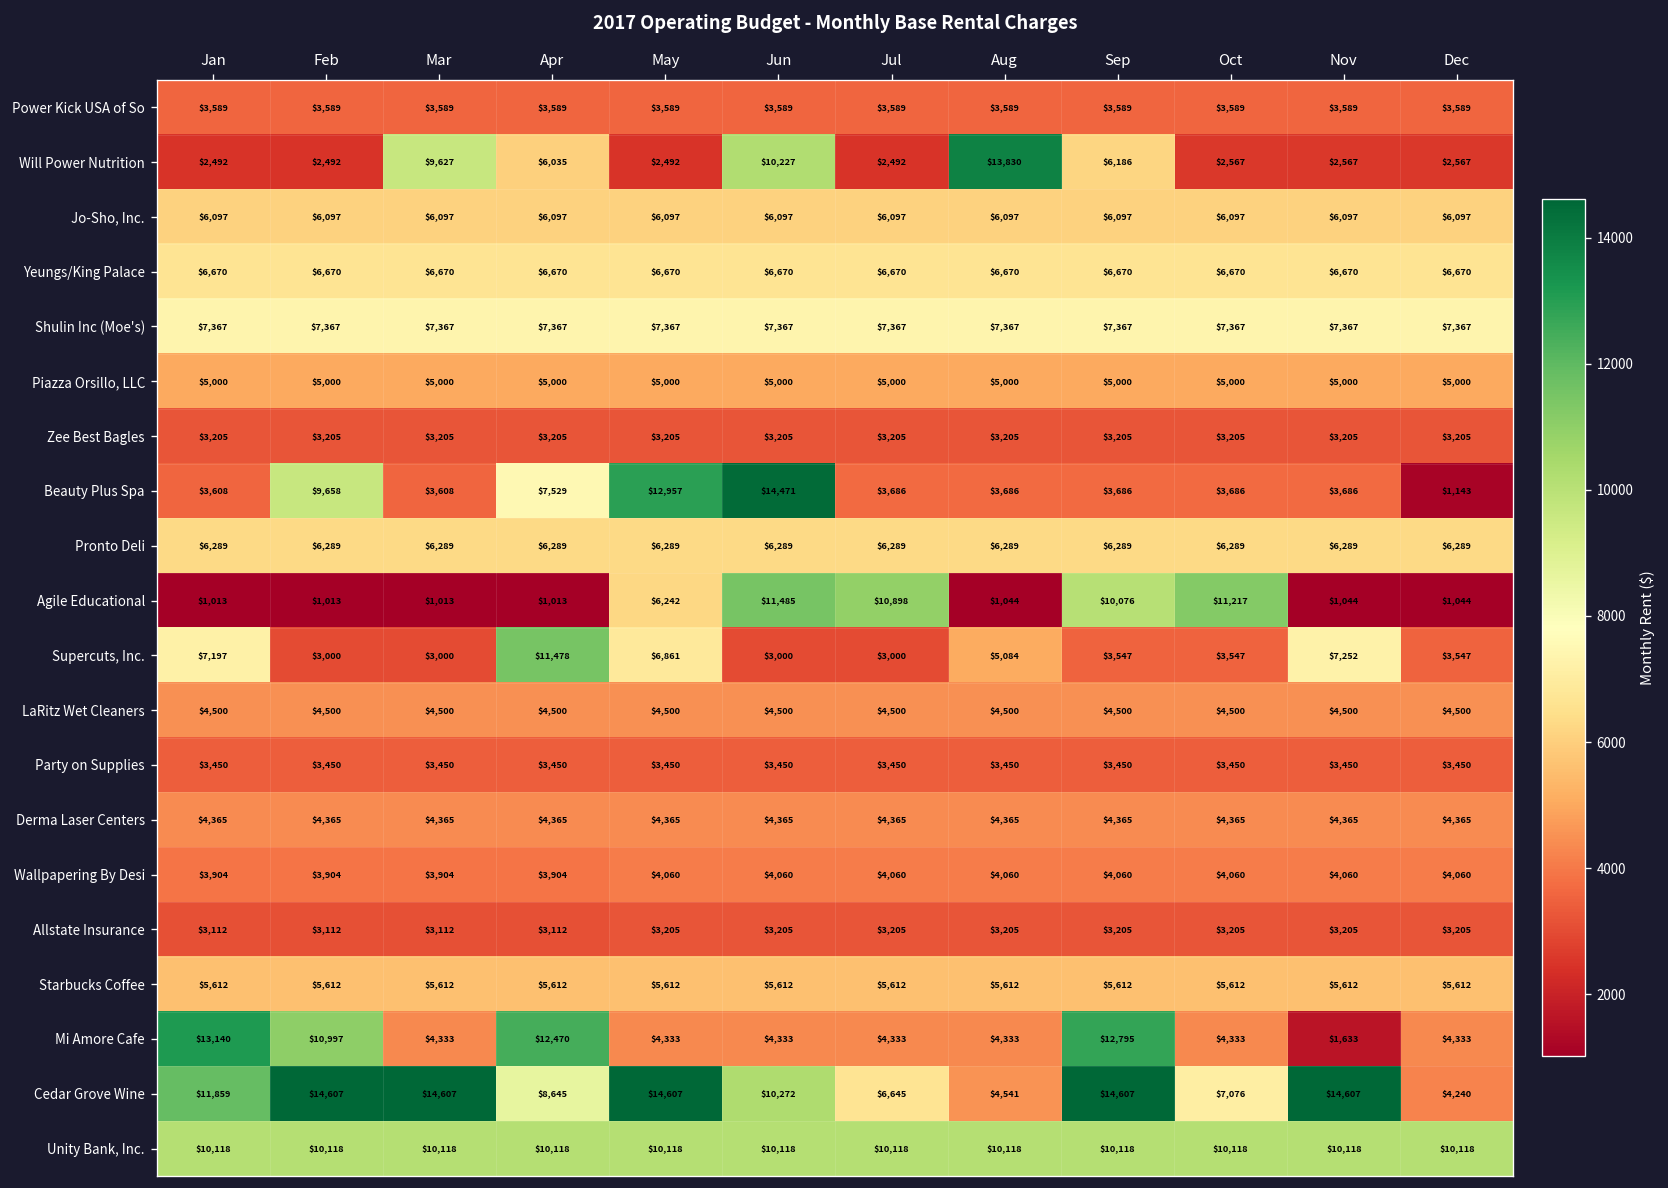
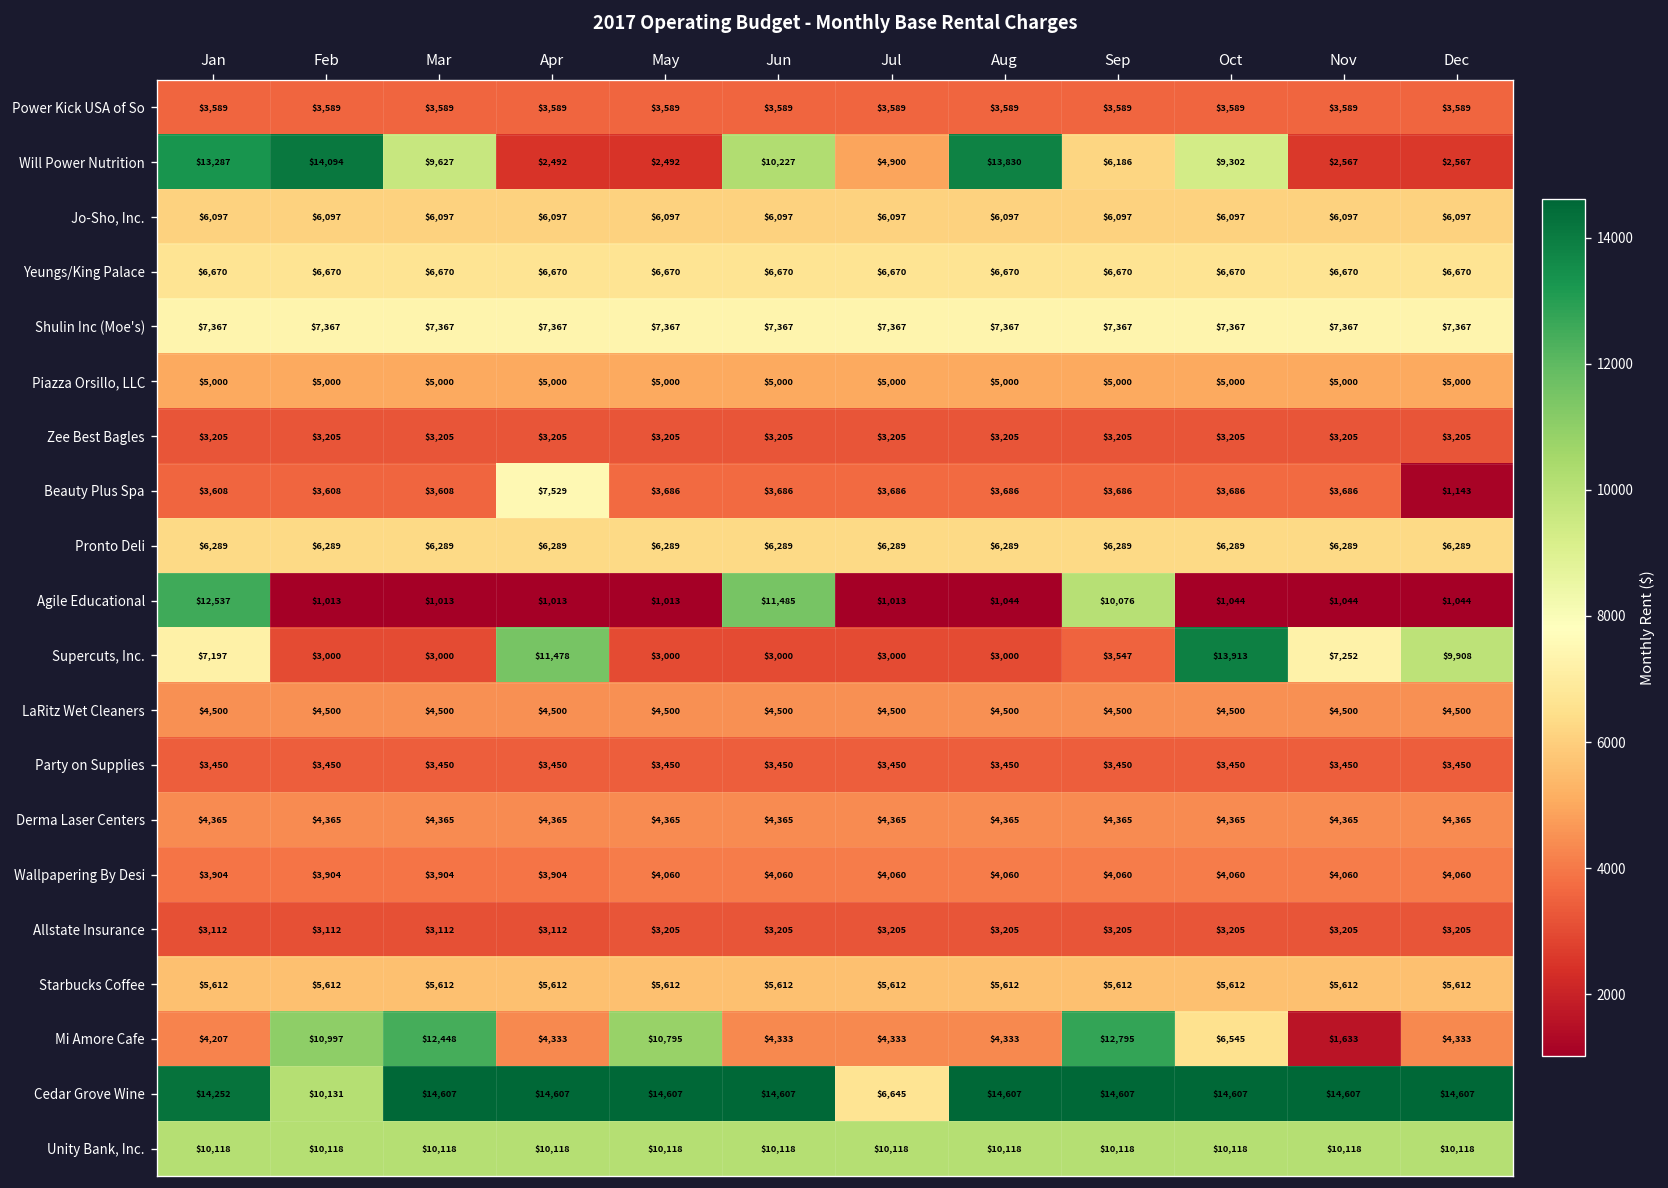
  {
    "Will Power Nutrition": {
-     "Jan": "$2,492",
-     "Feb": "$2,492",
+     "Jan": "$13,287",
+     "Feb": "$14,094",
      "Mar": "$9,627",
-     "Apr": "$6,035",
+     "Apr": "$2,492",
      "May": "$2,492",
      "Jun": "$10,227",
-     "Jul": "$2,492",
+     "Jul": "$4,900",
      "Aug": "$13,830",
      "Sep": "$6,186",
-     "Oct": "$2,567",
+     "Oct": "$9,302",
      "Nov": "$2,567",
      "Dec": "$2,567"
    },
    "Beauty Plus Spa": {
      "Jan": "$3,608",
-     "Feb": "$9,658",
+     "Feb": "$3,608",
      "Mar": "$3,608",
      "Apr": "$7,529",
-     "May": "$12,957",
-     "Jun": "$14,471",
+     "May": "$3,686",
+     "Jun": "$3,686",
      "Jul": "$3,686",
      "Aug": "$3,686",
      "Sep": "$3,686",
      "Oct": "$3,686",
      "Nov": "$3,686",
      "Dec": "$1,143"
    },
    "Agile Educational": {
-     "Jan": "$1,013",
+     "Jan": "$12,537",
      "Feb": "$1,013",
      "Mar": "$1,013",
      "Apr": "$1,013",
-     "May": "$6,242",
+     "May": "$1,013",
      "Jun": "$11,485",
-     "Jul": "$10,898",
+     "Jul": "$1,013",
      "Aug": "$1,044",
      "Sep": "$10,076",
-     "Oct": "$11,217",
+     "Oct": "$1,044",
      "Nov": "$1,044",
      "Dec": "$1,044"
    },
    "Supercuts, Inc.": {
      "Jan": "$7,197",
      "Feb": "$3,000",
      "Mar": "$3,000",
      "Apr": "$11,478",
-     "May": "$6,861",
+     "May": "$3,000",
      "Jun": "$3,000",
      "Jul": "$3,000",
-     "Aug": "$5,084",
+     "Aug": "$3,000",
      "Sep": "$3,547",
-     "Oct": "$3,547",
+     "Oct": "$13,913",
      "Nov": "$7,252",
-     "Dec": "$3,547"
+     "Dec": "$9,908"
    },
    "Mi Amore Cafe": {
-     "Jan": "$13,140",
+     "Jan": "$4,207",
      "Feb": "$10,997",
-     "Mar": "$4,333",
-     "Apr": "$12,470",
-     "May": "$4,333",
+     "Mar": "$12,448",
+     "Apr": "$4,333",
+     "May": "$10,795",
      "Jun": "$4,333",
      "Jul": "$4,333",
      "Aug": "$4,333",
      "Sep": "$12,795",
-     "Oct": "$4,333",
+     "Oct": "$6,545",
      "Nov": "$1,633",
      "Dec": "$4,333"
    },
    "Cedar Grove Wine": {
-     "Jan": "$11,859",
-     "Feb": "$14,607",
+     "Jan": "$14,252",
+     "Feb": "$10,131",
      "Mar": "$14,607",
-     "Apr": "$8,645",
+     "Apr": "$14,607",
      "May": "$14,607",
-     "Jun": "$10,272",
+     "Jun": "$14,607",
      "Jul": "$6,645",
-     "Aug": "$4,541",
+     "Aug": "$14,607",
      "Sep": "$14,607",
-     "Oct": "$7,076",
+     "Oct": "$14,607",
      "Nov": "$14,607",
-     "Dec": "$4,240"
+     "Dec": "$14,607"
    }
  }
